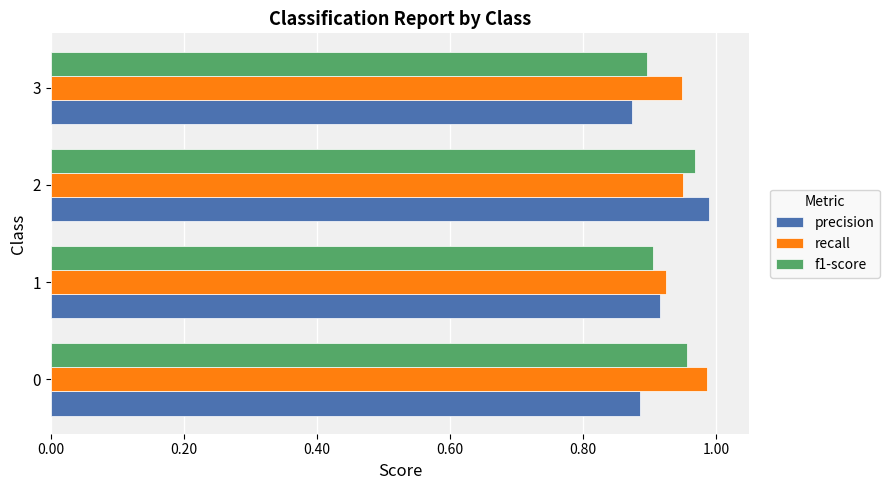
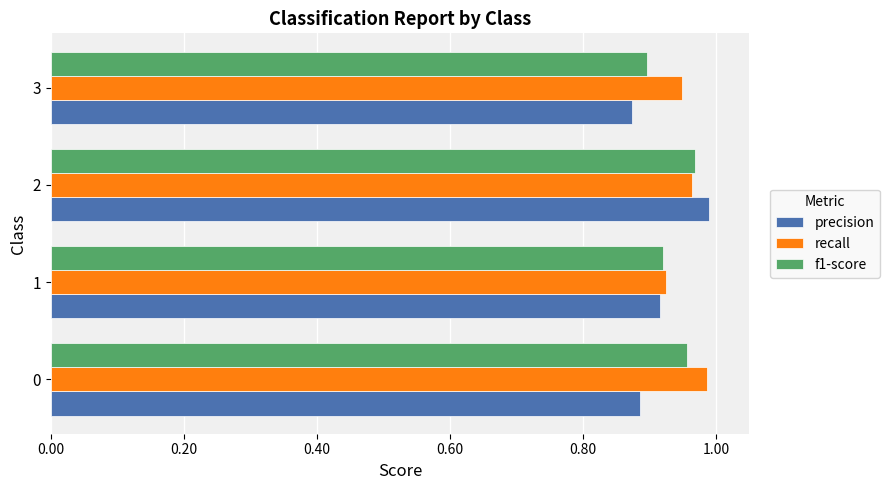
  {
    "precision": {
      "3": 0.87,
      "2": 0.99,
      "1": 0.92,
      "0": 0.89
    },
    "recall": {
      "3": 0.95,
-     "2": 0.95,
+     "2": 0.96,
      "1": 0.93,
      "0": 0.99
    },
    "f1-score": {
      "3": 0.90,
      "2": 0.97,
-     "1": 0.91,
+     "1": 0.92,
      "0": 0.96
    }
  }
